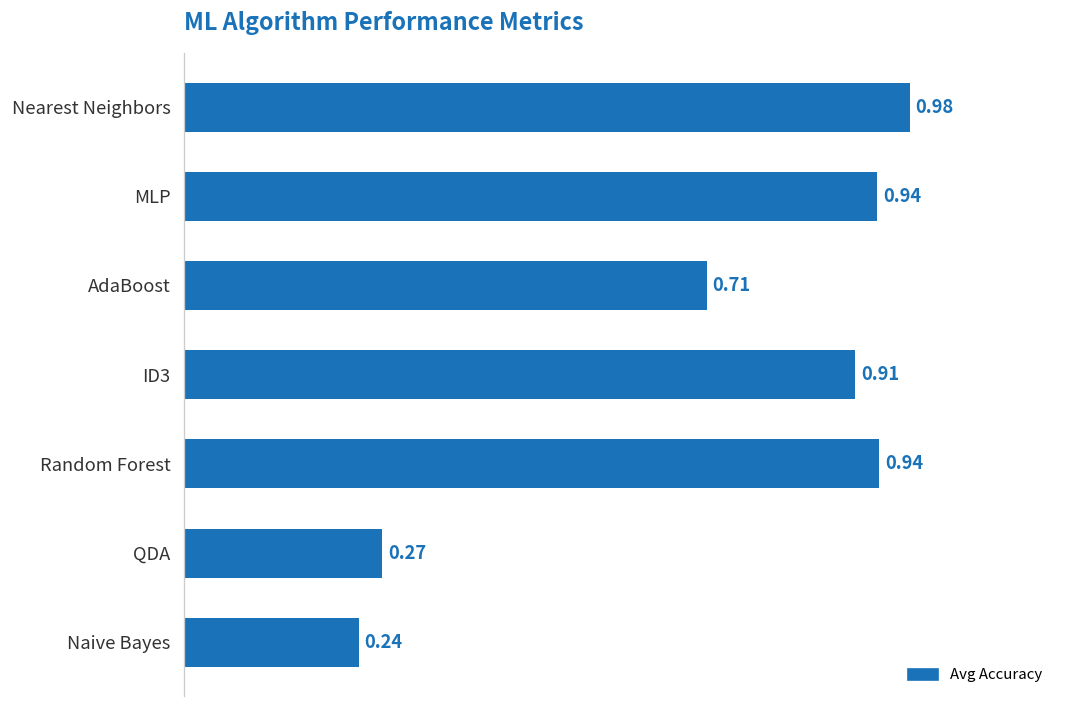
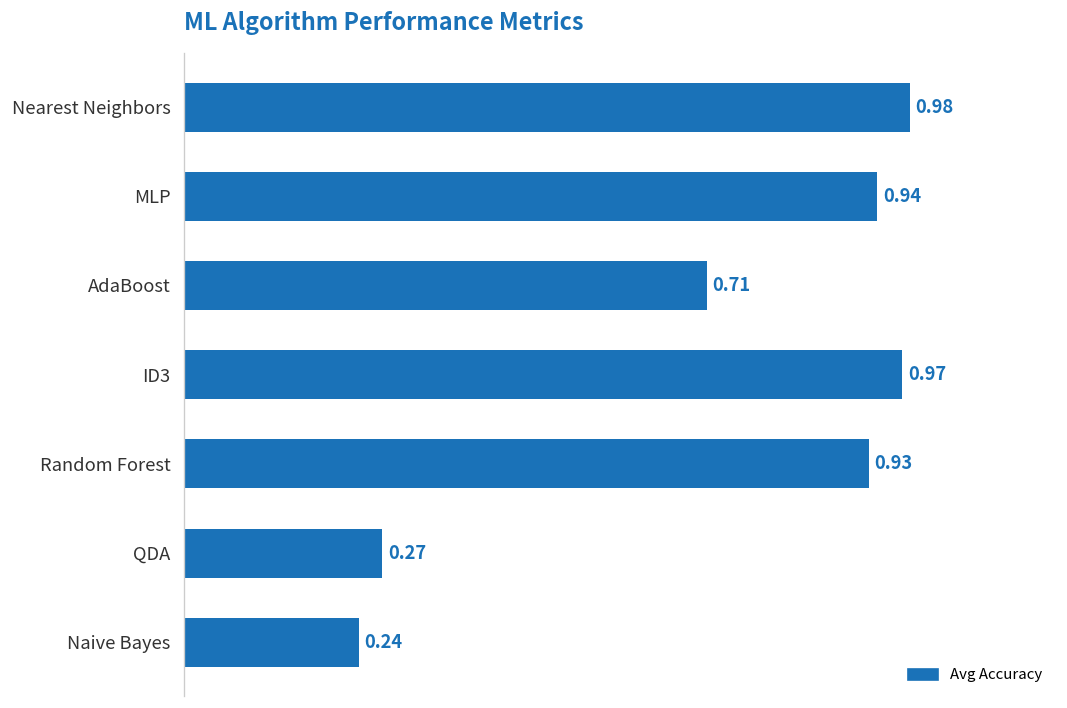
  {
    "Nearest Neighbors": 0.98,
    "MLP": 0.94,
    "AdaBoost": 0.71,
-   "ID3": 0.91,
-   "Random Forest": 0.94,
+   "ID3": 0.97,
+   "Random Forest": 0.93,
    "QDA": 0.27,
    "Naive Bayes": 0.24
  }
